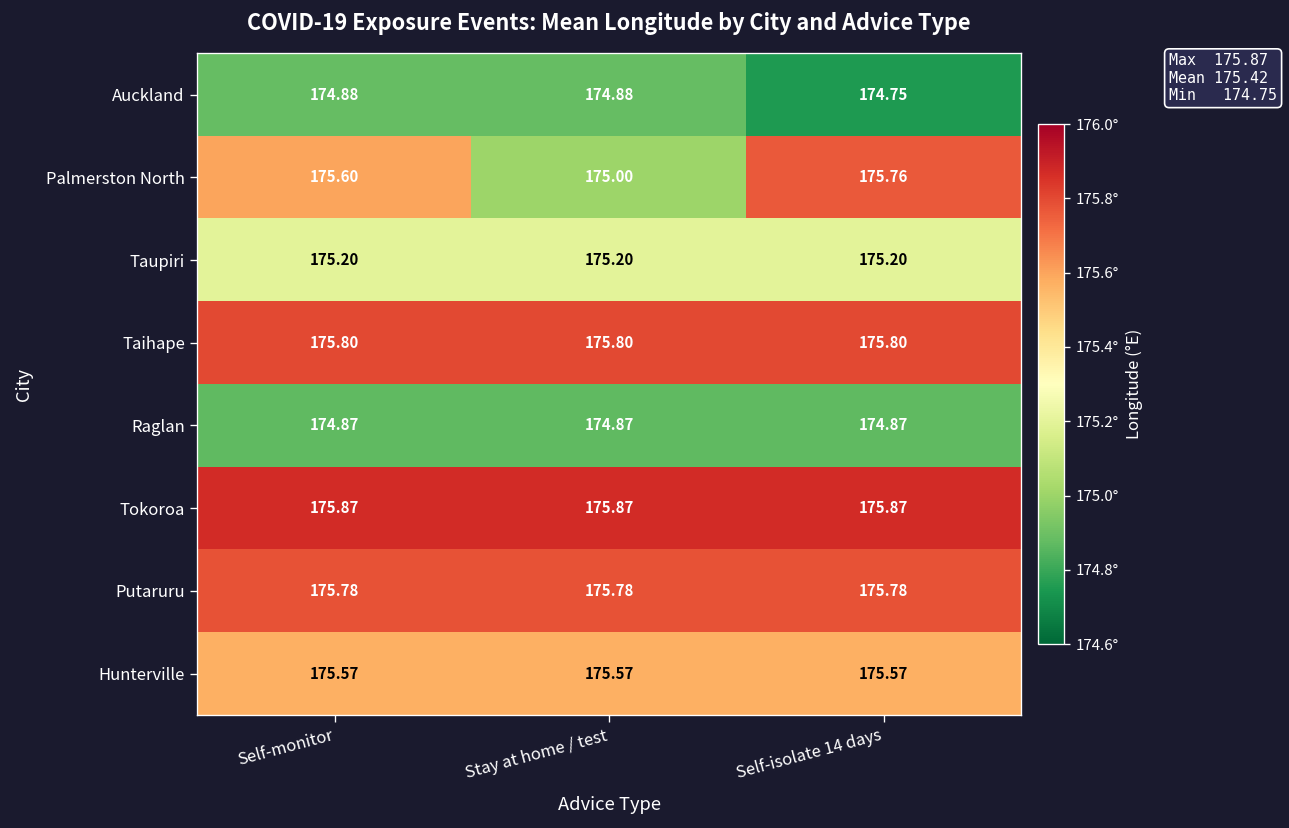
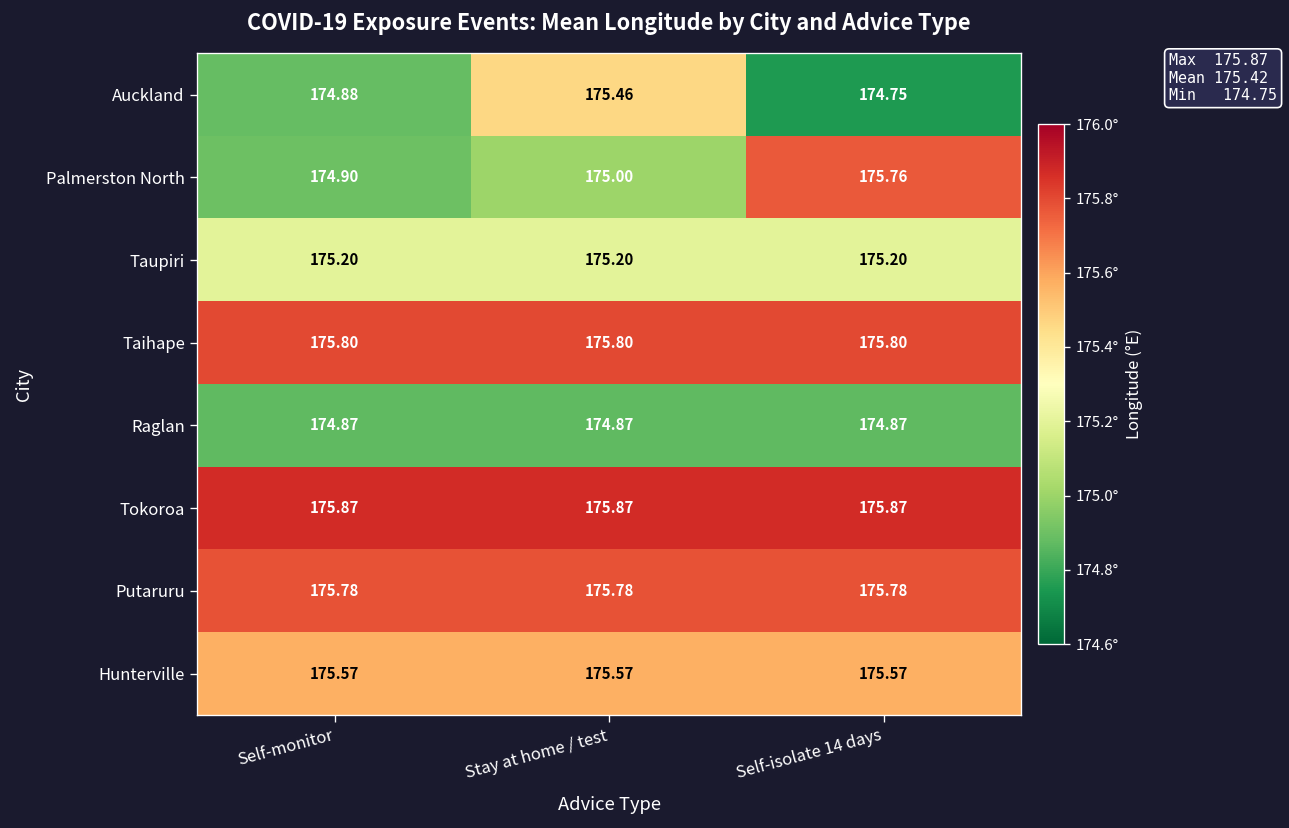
  {
    "Auckland": {
      "Self-monitor": 174.88,
-     "Stay at home / test": 174.88,
+     "Stay at home / test": 175.46,
      "Self-isolate 14 days": 174.75
    },
    "Palmerston North": {
-     "Self-monitor": 175.60,
+     "Self-monitor": 174.90,
      "Stay at home / test": 175.00,
      "Self-isolate 14 days": 175.76
    },
    "Taupiri": {
      "Self-monitor": 175.20,
      "Stay at home / test": 175.20,
      "Self-isolate 14 days": 175.20
    },
    "Taihape": {
      "Self-monitor": 175.80,
      "Stay at home / test": 175.80,
      "Self-isolate 14 days": 175.80
    },
    "Raglan": {
      "Self-monitor": 174.87,
      "Stay at home / test": 174.87,
      "Self-isolate 14 days": 174.87
    },
    "Tokoroa": {
      "Self-monitor": 175.87,
      "Stay at home / test": 175.87,
      "Self-isolate 14 days": 175.87
    },
    "Putaruru": {
      "Self-monitor": 175.78,
      "Stay at home / test": 175.78,
      "Self-isolate 14 days": 175.78
    },
    "Hunterville": {
      "Self-monitor": 175.57,
      "Stay at home / test": 175.57,
      "Self-isolate 14 days": 175.57
    }
  }
